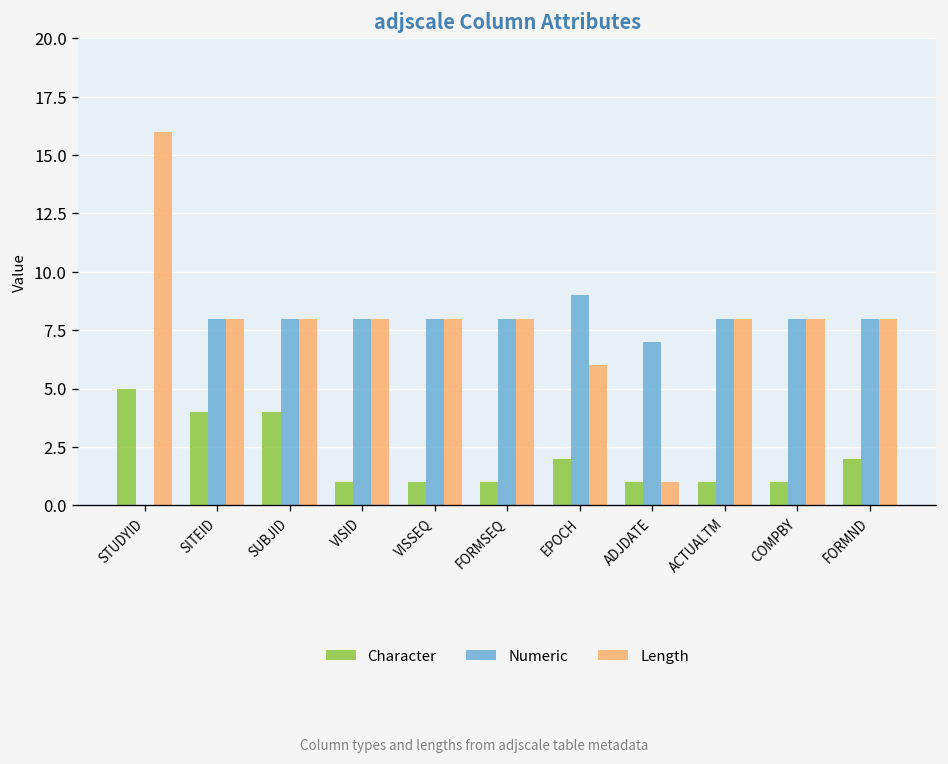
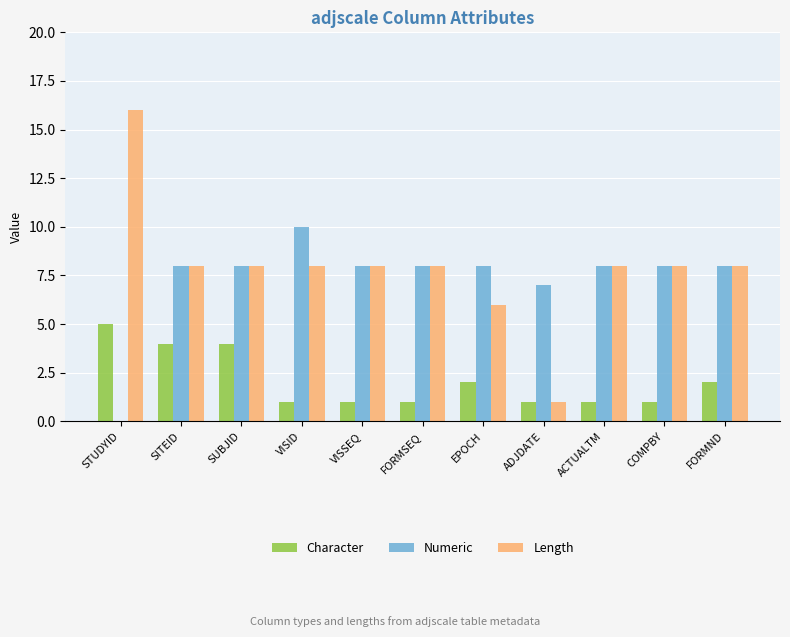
  {
    "Character": {
      "STUDYID": 5,
      "SITEID": 4,
      "SUBJID": 4,
      "VISID": 1,
      "VISSEQ": 1,
      "FORMSEQ": 1,
      "EPOCH": 2,
      "ADJDATE": 1,
      "ACTUALTM": 1,
      "COMPBY": 1,
      "FORMND": 2
    },
    "Numeric": {
      "STUDYID": 0,
      "SITEID": 8,
      "SUBJID": 8,
-     "VISID": 8,
+     "VISID": 10,
      "VISSEQ": 8,
      "FORMSEQ": 8,
-     "EPOCH": 9,
+     "EPOCH": 8,
      "ADJDATE": 7,
      "ACTUALTM": 8,
      "COMPBY": 8,
      "FORMND": 8
    },
    "Length": {
      "STUDYID": 16,
      "SITEID": 8,
      "SUBJID": 8,
      "VISID": 8,
      "VISSEQ": 8,
      "FORMSEQ": 8,
      "EPOCH": 6,
      "ADJDATE": 1,
      "ACTUALTM": 8,
      "COMPBY": 8,
      "FORMND": 8
    }
  }
